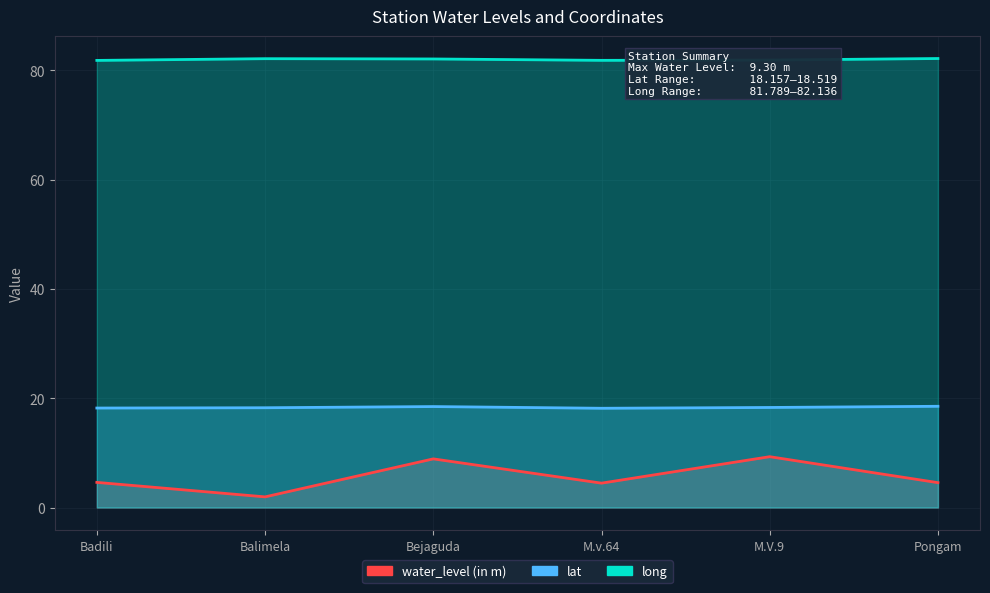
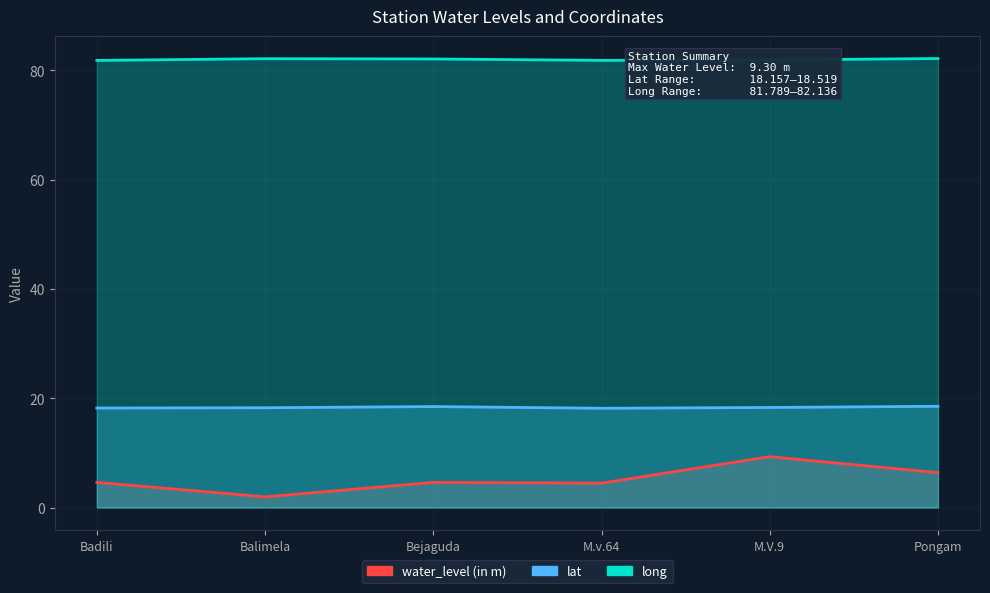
  {
    "water_level (in m)": {
      "Badili": 5,
      "Balimela": 2,
-     "Bejaguda": 9,
+     "Bejaguda": 5,
      "M.v.64": 4,
      "M.V.9": 9,
-     "Pongam": 5
+     "Pongam": 6
    }
  }
